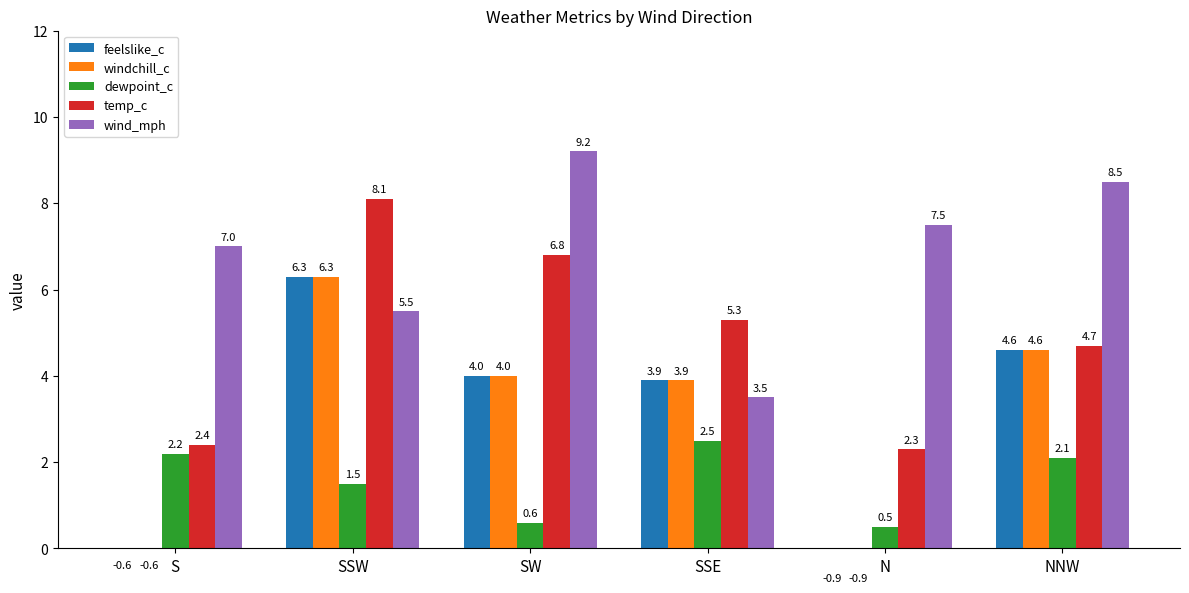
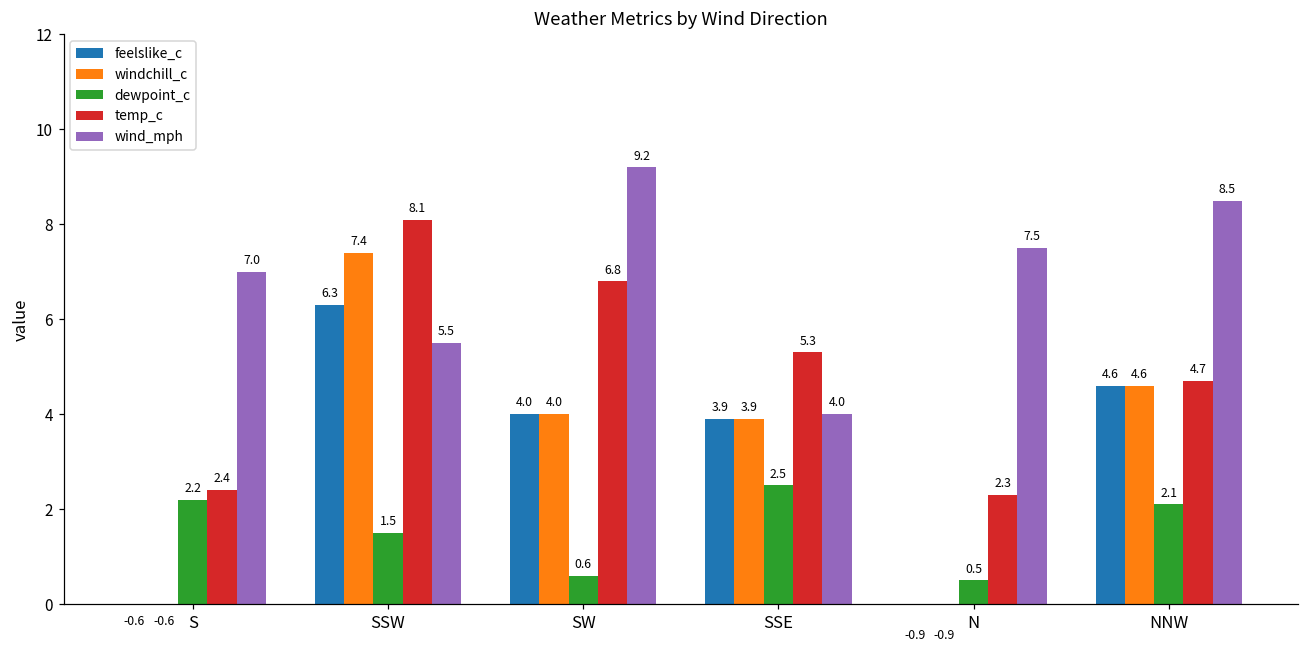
  {
    "feelslike_c": {
      "SSW": 6.3,
      "SW": 4.0,
      "SSE": 3.9,
      "NNW": 4.6
    },
    "windchill_c": {
-     "SSW": 6.3,
+     "SSW": 7.4,
      "SW": 4.0,
      "SSE": 3.9,
      "NNW": 4.6
    },
    "dewpoint_c": {
      "S": 2.2,
      "SSW": 1.5,
      "SW": 0.6,
      "SSE": 2.5,
      "N": 0.5,
      "NNW": 2.1
    },
    "temp_c": {
      "S": 2.4,
      "SSW": 8.1,
      "SW": 6.8,
      "SSE": 5.3,
      "N": 2.3,
      "NNW": 4.7
    },
    "wind_mph": {
      "S": 7.0,
      "SSW": 5.5,
      "SW": 9.2,
-     "SSE": 3.5,
+     "SSE": 4.0,
      "N": 7.5,
      "NNW": 8.5
    }
  }
